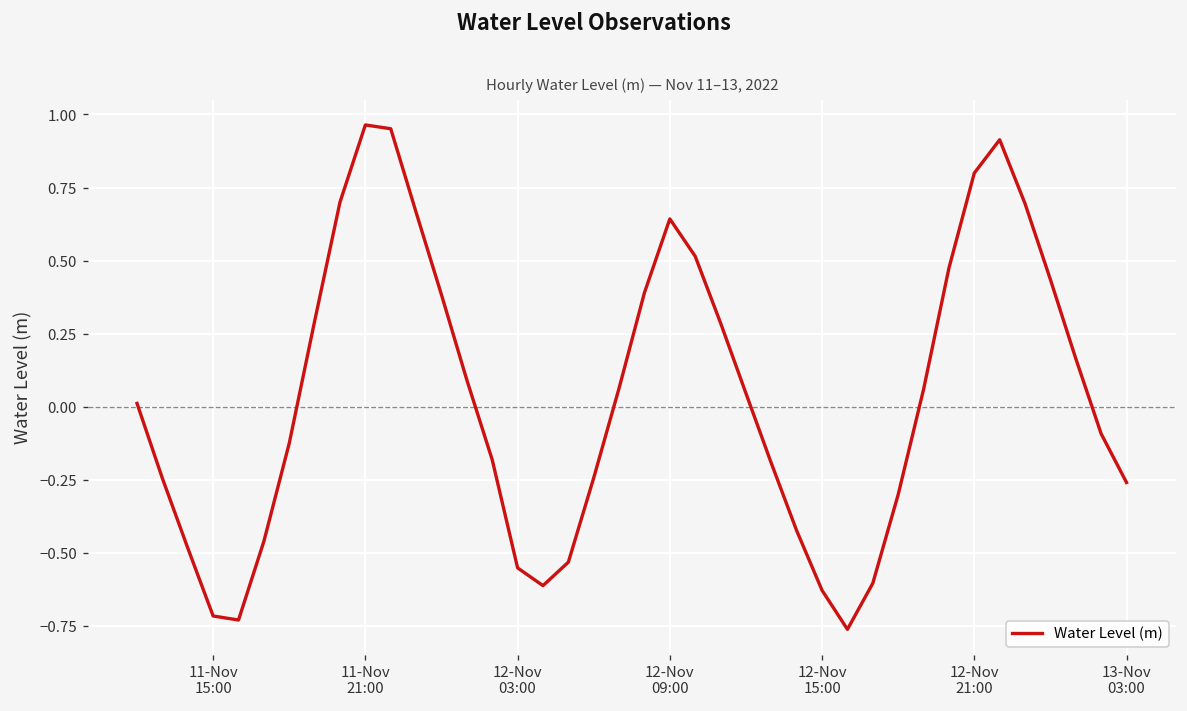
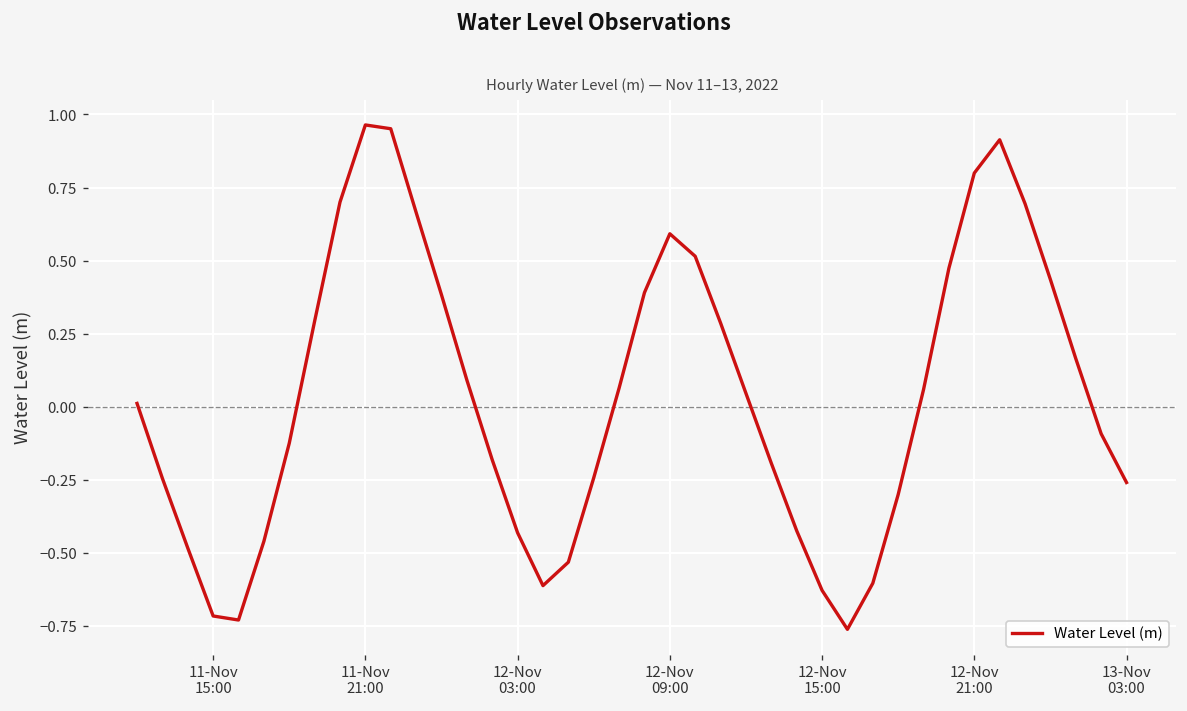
  {
    "11-Nov 15:00": -0.72,
    "11-Nov 21:00": 0.96,
-   "12-Nov 03:00": -0.55,
-   "12-Nov 09:00": 0.64,
+   "12-Nov 03:00": -0.43,
+   "12-Nov 09:00": 0.59,
    "12-Nov 15:00": -0.63,
    "12-Nov 21:00": 0.80,
    "13-Nov 03:00": -0.26
  }
